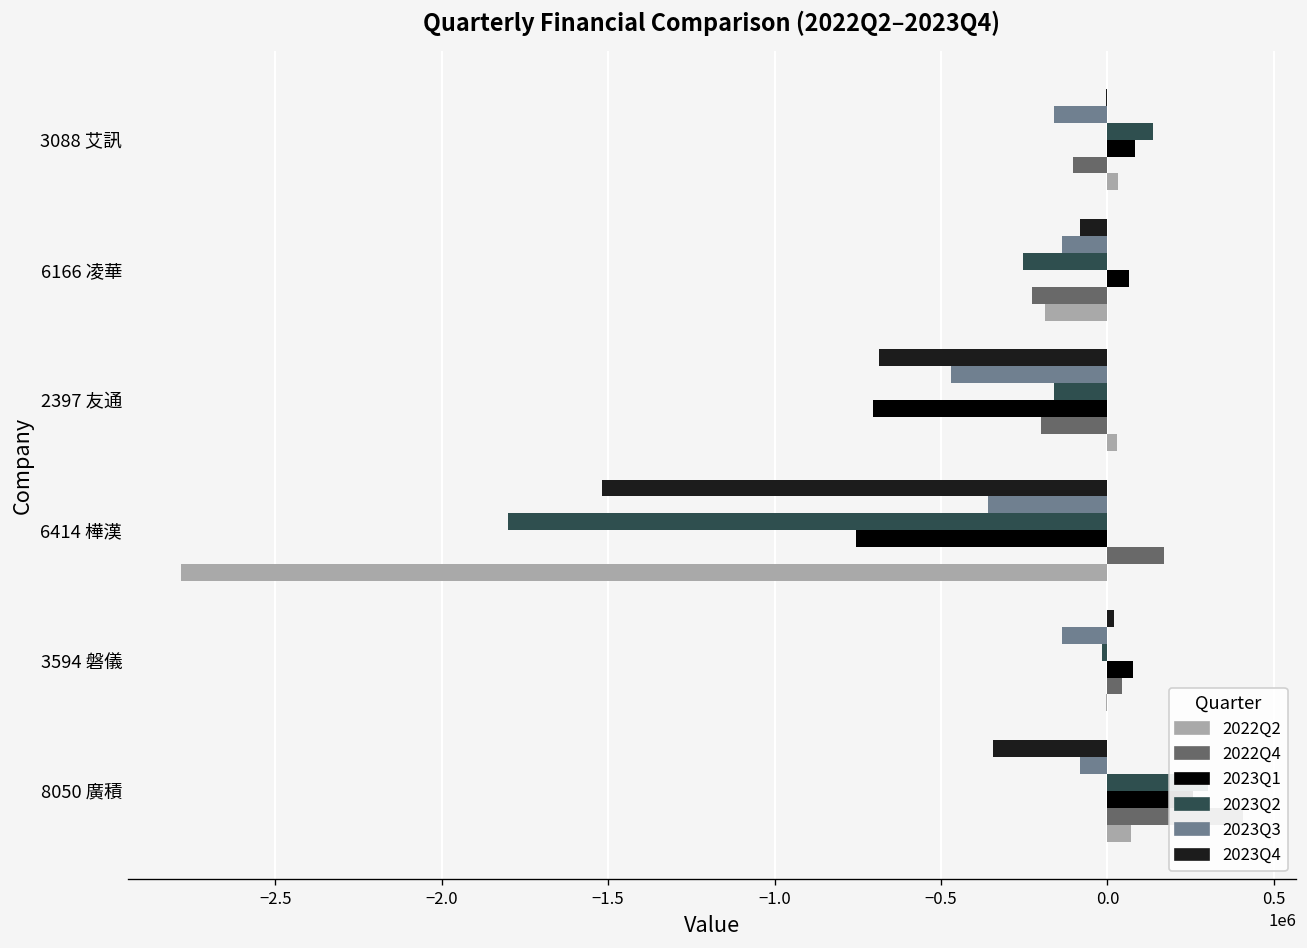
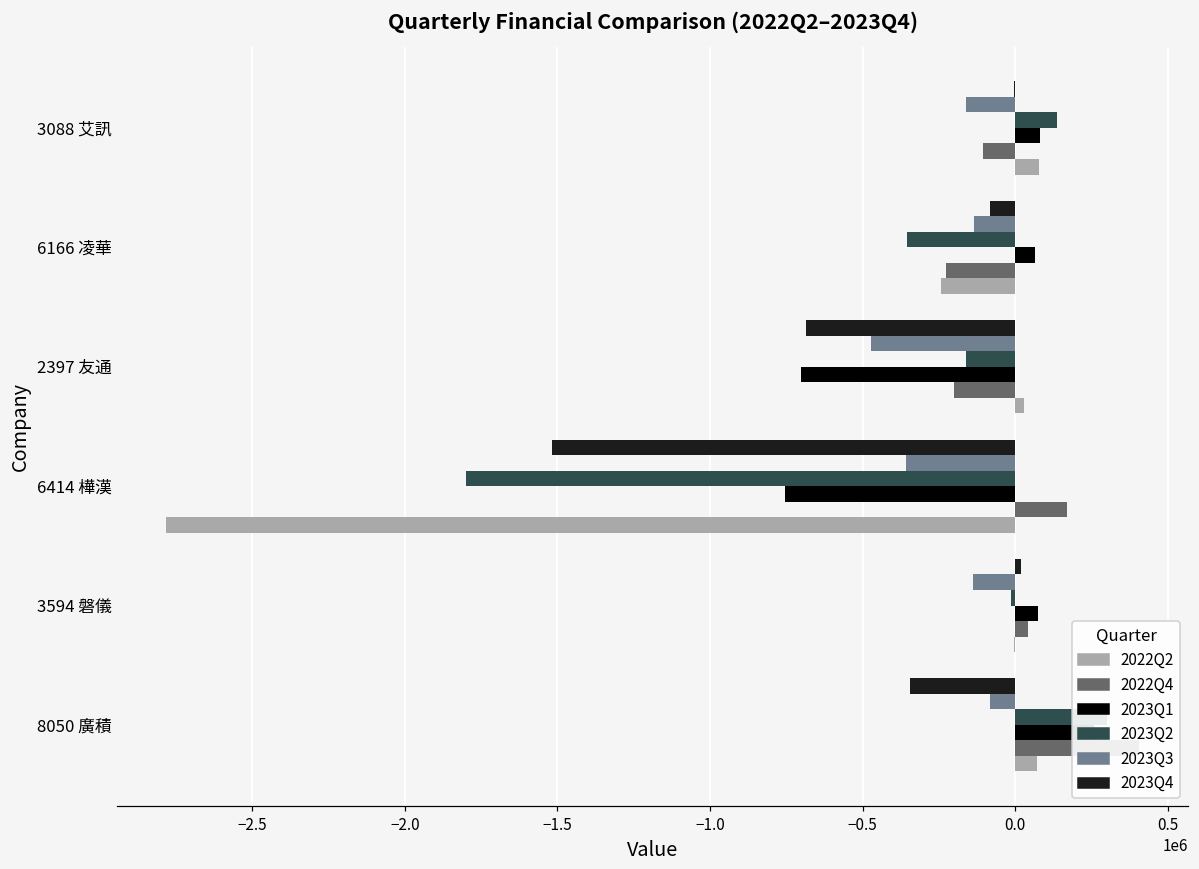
  {
    "2022Q2": {
-     "3088 艾訊": 30000,
-     "6166 凌華": -190000,
+     "3088 艾訊": 80000,
+     "6166 凌華": -240000,
      "2397 友通": 30000,
      "6414 樺漢": -2780000,
      "8050 廣積": 70000
    },
    "2023Q2": {
      "3088 艾訊": 140000,
-     "6166 凌華": -250000,
+     "6166 凌華": -350000,
      "2397 友通": -160000,
      "6414 樺漢": -1800000,
      "3594 磐儀": -20000
    }
  }
